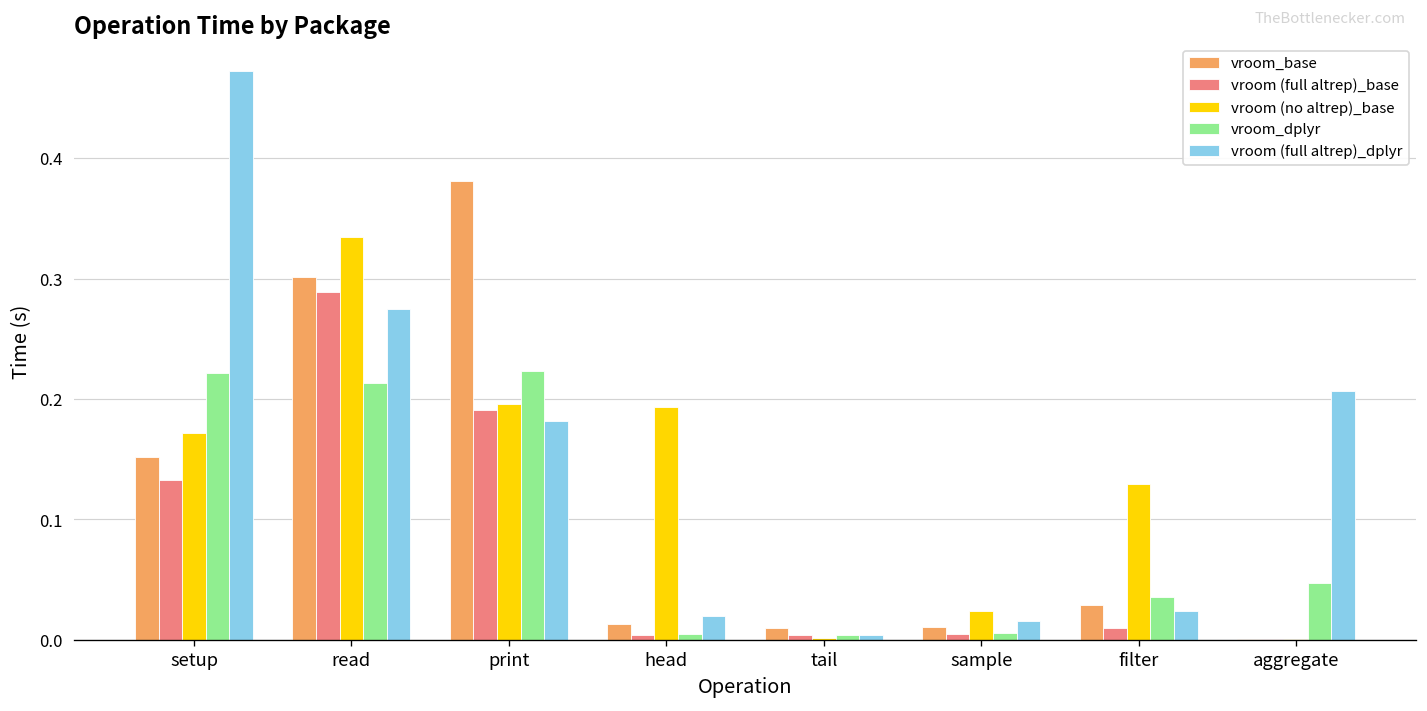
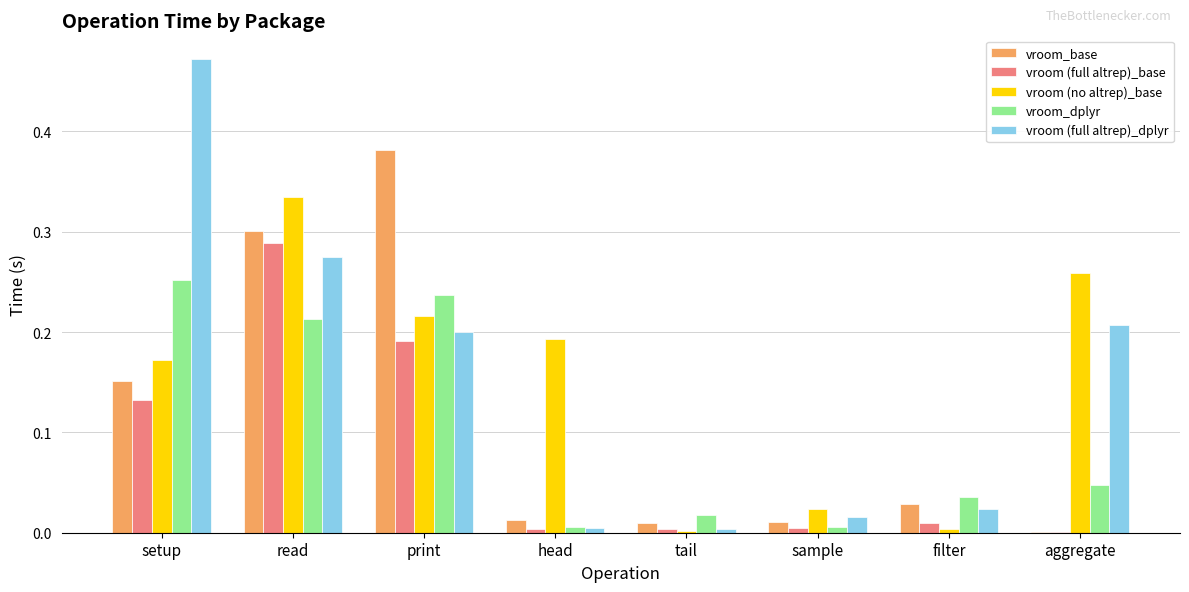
  {
    "vroom (no altrep)_base": {
      "setup": 0.172,
      "read": 0.334,
-     "print": 0.196,
+     "print": 0.217,
      "head": 0.193,
      "sample": 0.024,
-     "filter": 0.130,
-     "aggregate": 0.000
+     "filter": 0.004,
+     "aggregate": 0.258
    },
    "vroom_dplyr": {
-     "setup": 0.222,
+     "setup": 0.252,
      "read": 0.213,
-     "print": 0.223,
+     "print": 0.237,
      "head": 0.005,
-     "tail": 0.004,
+     "tail": 0.017,
      "sample": 0.006,
      "filter": 0.035,
      "aggregate": 0.047
    },
    "vroom (full altrep)_dplyr": {
      "setup": 0.472,
      "read": 0.275,
-     "print": 0.182,
-     "head": 0.020,
+     "print": 0.201,
+     "head": 0.005,
      "tail": 0.004,
      "sample": 0.016,
      "filter": 0.024,
      "aggregate": 0.207
    }
  }
